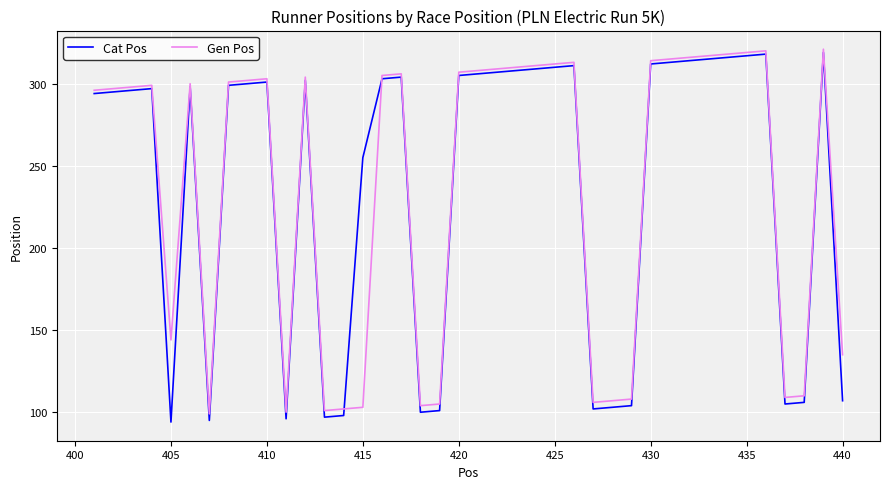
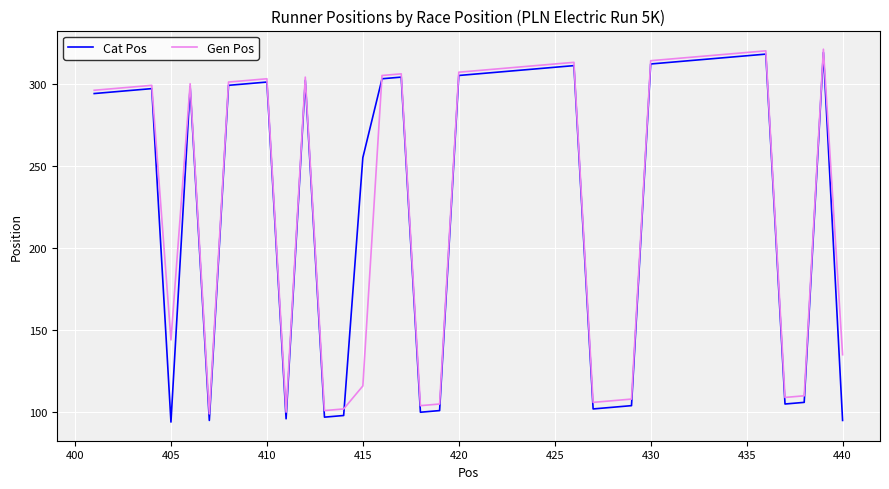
  {
    "Cat Pos": {
      "405": 94,
      "410": 301,
      "415": 255,
      "420": 305,
      "425": 310,
      "430": 312,
      "435": 317,
-     "440": 107
+     "440": 95
    },
    "Gen Pos": {
      "405": 144,
      "410": 303,
-     "415": 103,
+     "415": 116,
      "420": 307,
      "425": 312,
      "430": 314,
      "435": 319,
      "440": 135
    }
  }
